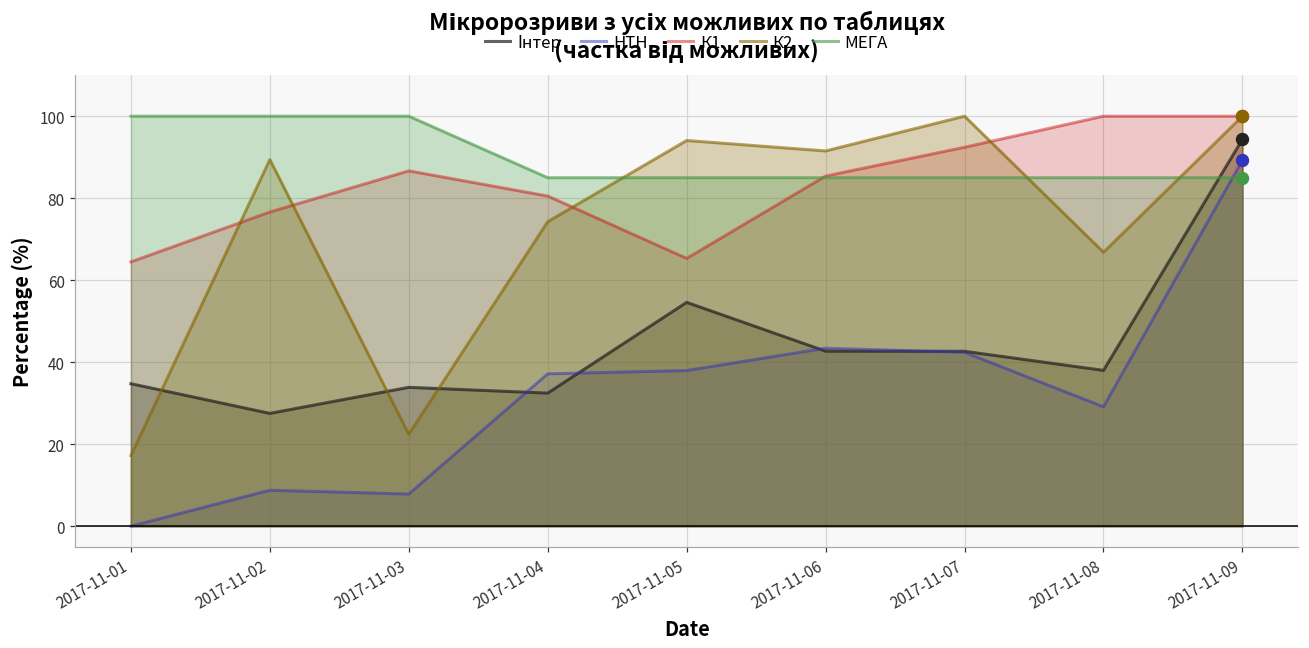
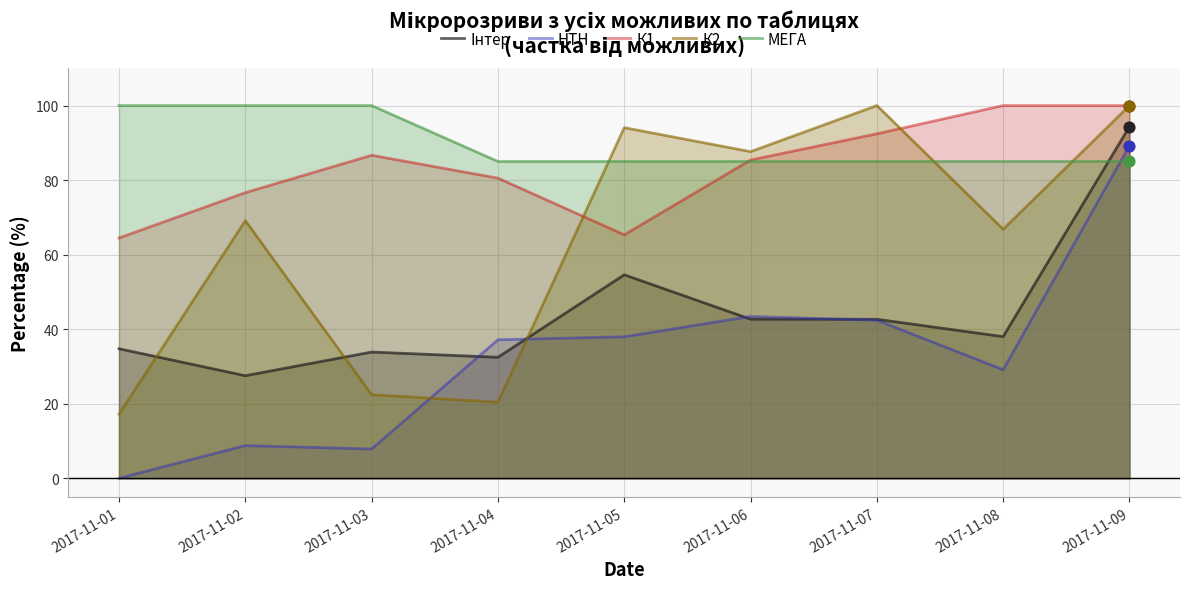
  {
    "К2": {
      "2017-11-01": 17,
-     "2017-11-02": 89,
+     "2017-11-02": 69,
      "2017-11-03": 22,
-     "2017-11-04": 74,
+     "2017-11-04": 20,
      "2017-11-05": 94,
-     "2017-11-06": 92,
+     "2017-11-06": 88,
      "2017-11-07": 100,
      "2017-11-08": 67
    }
  }
